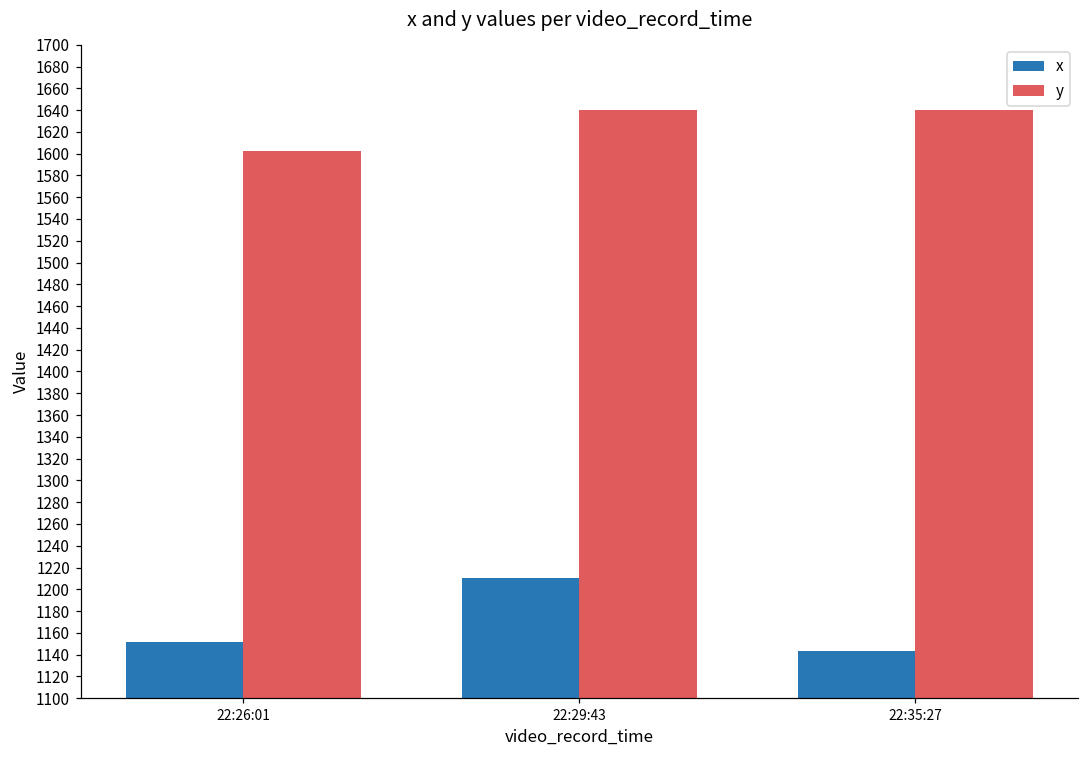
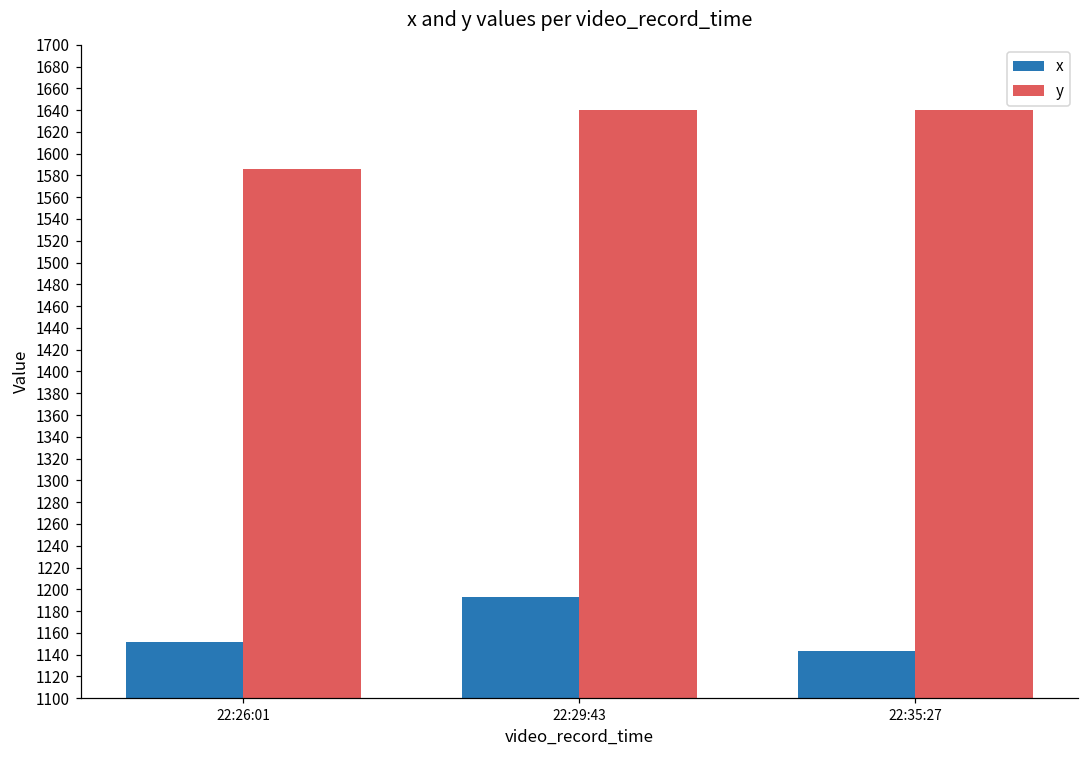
  {
    "x": {
      "22:26:01": 1150,
-     "22:29:43": 1210,
+     "22:29:43": 1190,
      "22:35:27": 1140
    },
    "y": {
-     "22:26:01": 1600,
+     "22:26:01": 1590,
      "22:29:43": 1640,
      "22:35:27": 1640
    }
  }
